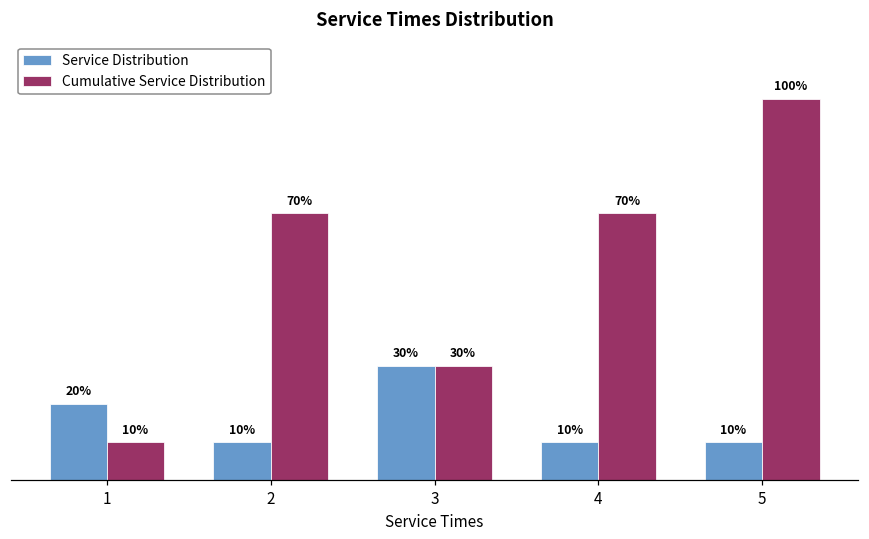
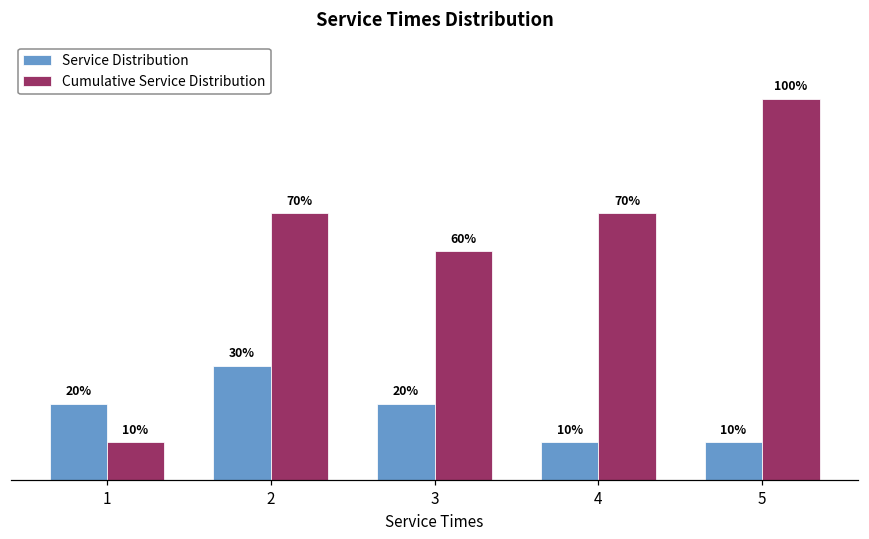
  {
    "Service Distribution": {
      "1": "20%",
-     "2": "10%",
-     "3": "30%",
+     "2": "30%",
+     "3": "20%",
      "4": "10%",
      "5": "10%"
    },
    "Cumulative Service Distribution": {
      "1": "10%",
      "2": "70%",
-     "3": "30%",
+     "3": "60%",
      "4": "70%",
      "5": "100%"
    }
  }
